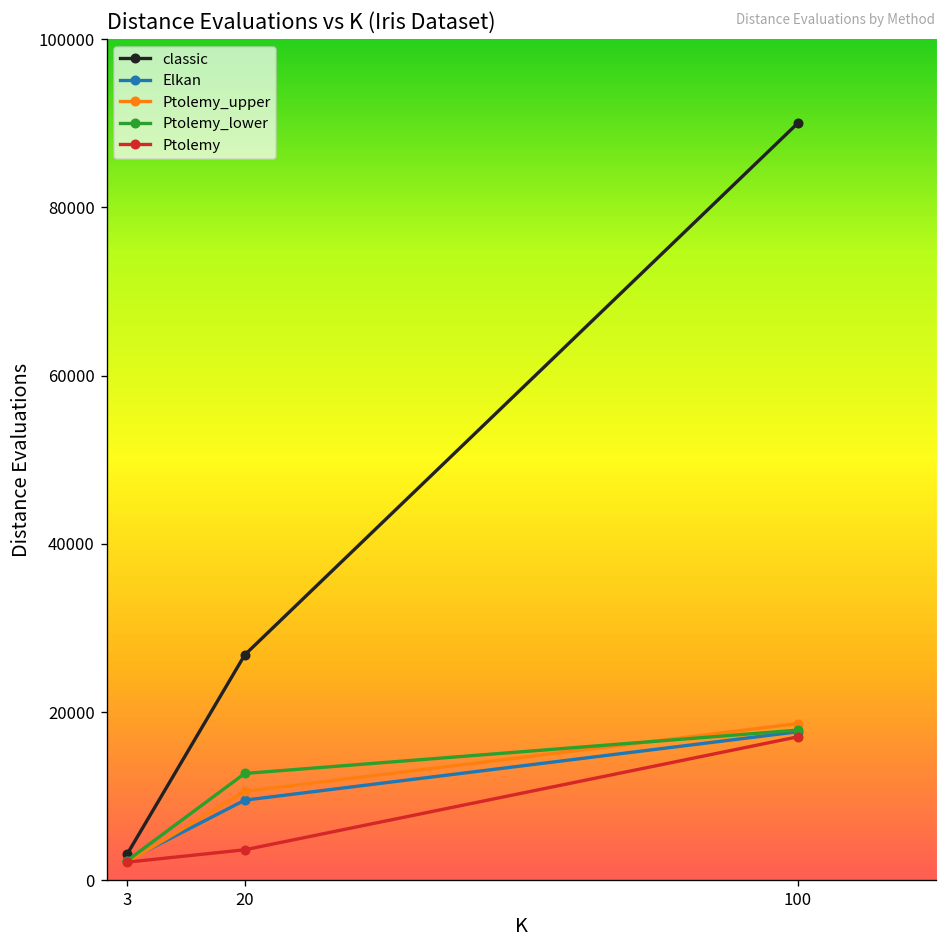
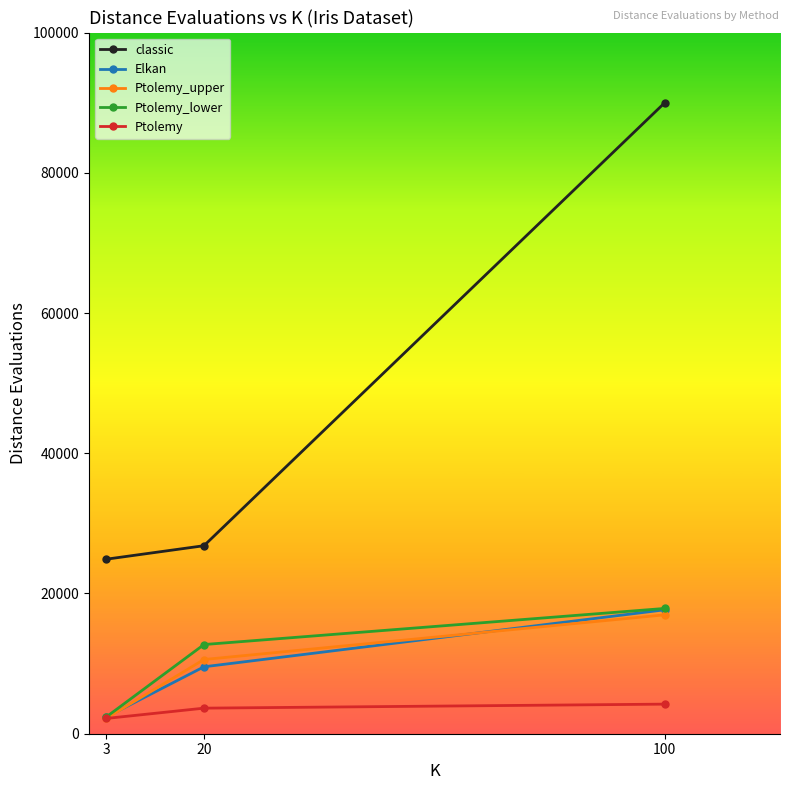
  {
    "classic": {
-     "3": 3000,
+     "3": 25000,
      "20": 27000,
      "100": 90000
    },
    "Elkan": {
      "20": 10000
    },
    "Ptolemy_upper": {
      "20": 11000,
-     "100": 19000
+     "100": 17000
    },
    "Ptolemy_lower": {
      "20": 13000
    },
    "Ptolemy": {
      "20": 4000,
-     "100": 17000
+     "100": 4000
    }
  }
